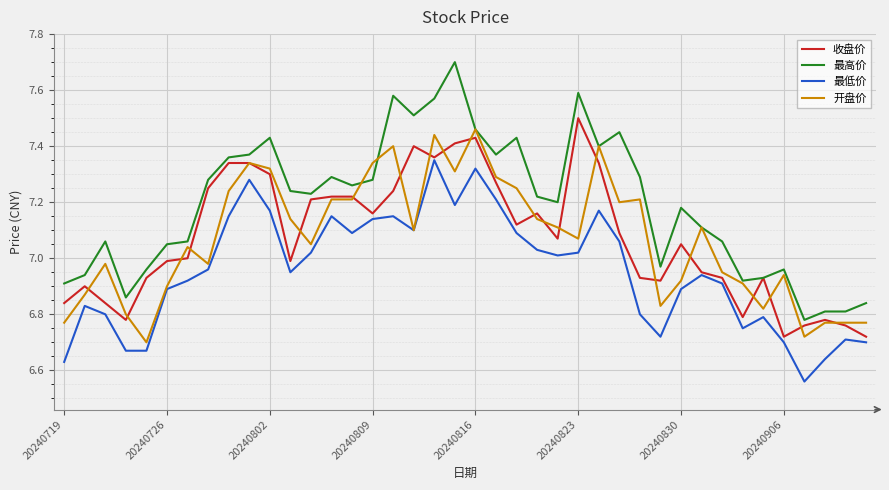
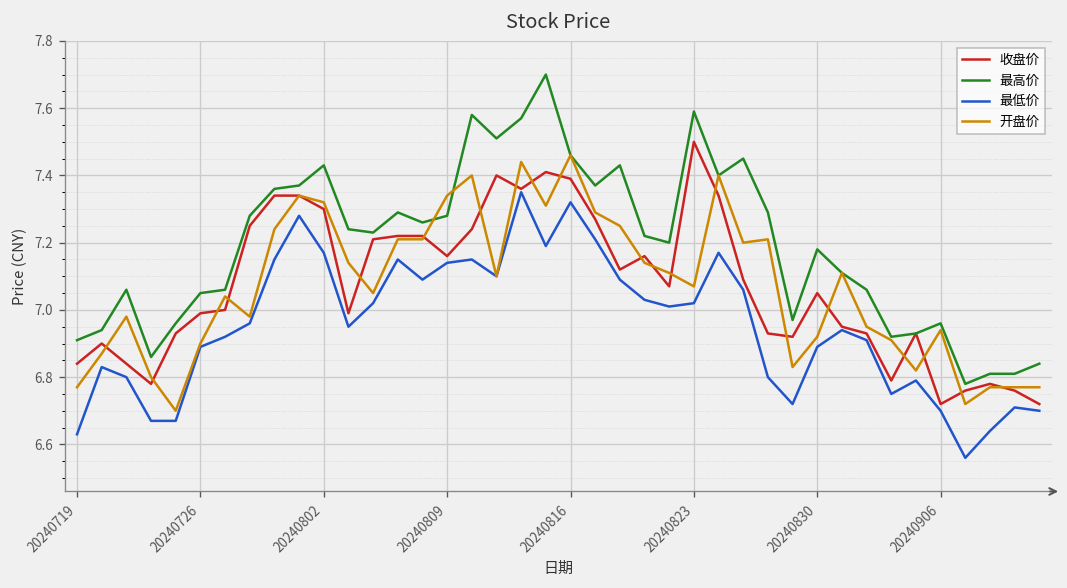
  {
    "收盘价": {
      "20240719": 6.84,
      "20240726": 6.99,
      "20240802": 7.30,
      "20240809": 7.16,
-     "20240816": 7.43,
+     "20240816": 7.39,
      "20240823": 7.50,
      "20240830": 7.05,
      "20240906": 6.72
    },
    "最高价": {
      "20240719": 6.91,
      "20240726": 7.05,
      "20240802": 7.43,
      "20240809": 7.28,
      "20240823": 7.59,
      "20240830": 7.18,
      "20240906": 6.96
    },
    "最低价": {
      "20240719": 6.63,
      "20240726": 6.89,
      "20240802": 7.17,
      "20240809": 7.14,
      "20240816": 7.32,
      "20240823": 7.02,
      "20240830": 6.89,
      "20240906": 6.70
    },
    "开盘价": {
      "20240719": 6.77,
      "20240726": 6.90,
      "20240802": 7.32,
      "20240809": 7.34,
      "20240823": 7.07,
      "20240830": 6.92,
      "20240906": 6.94
    }
  }
